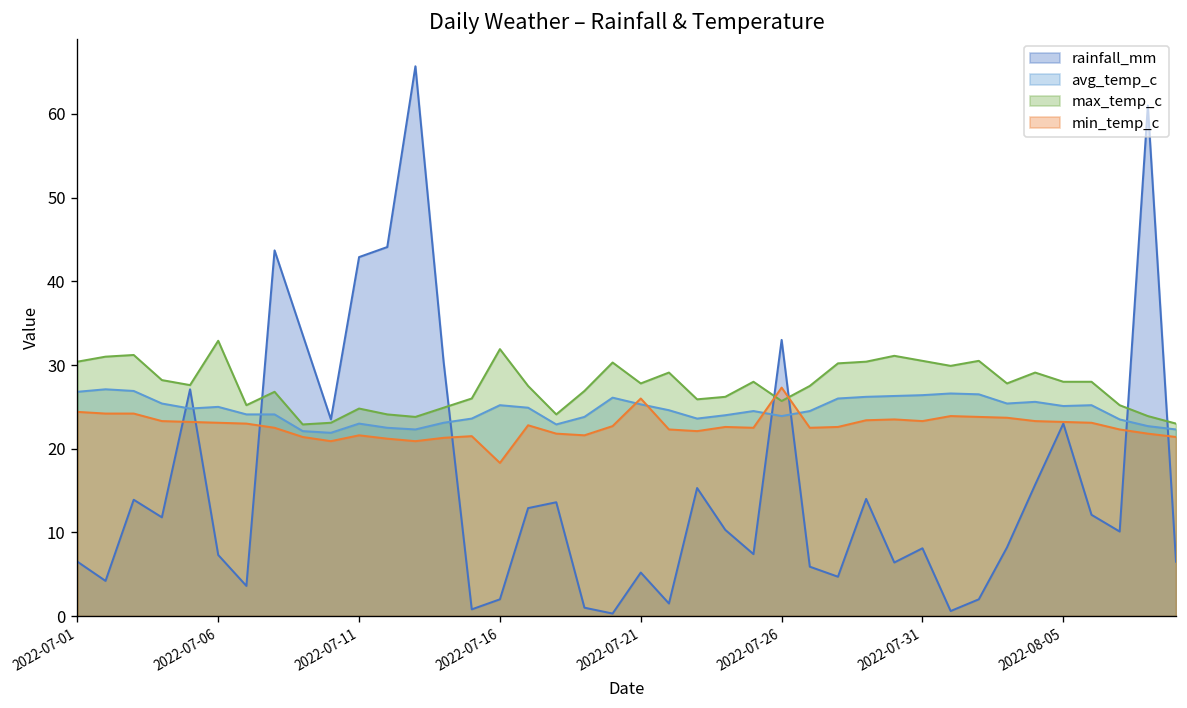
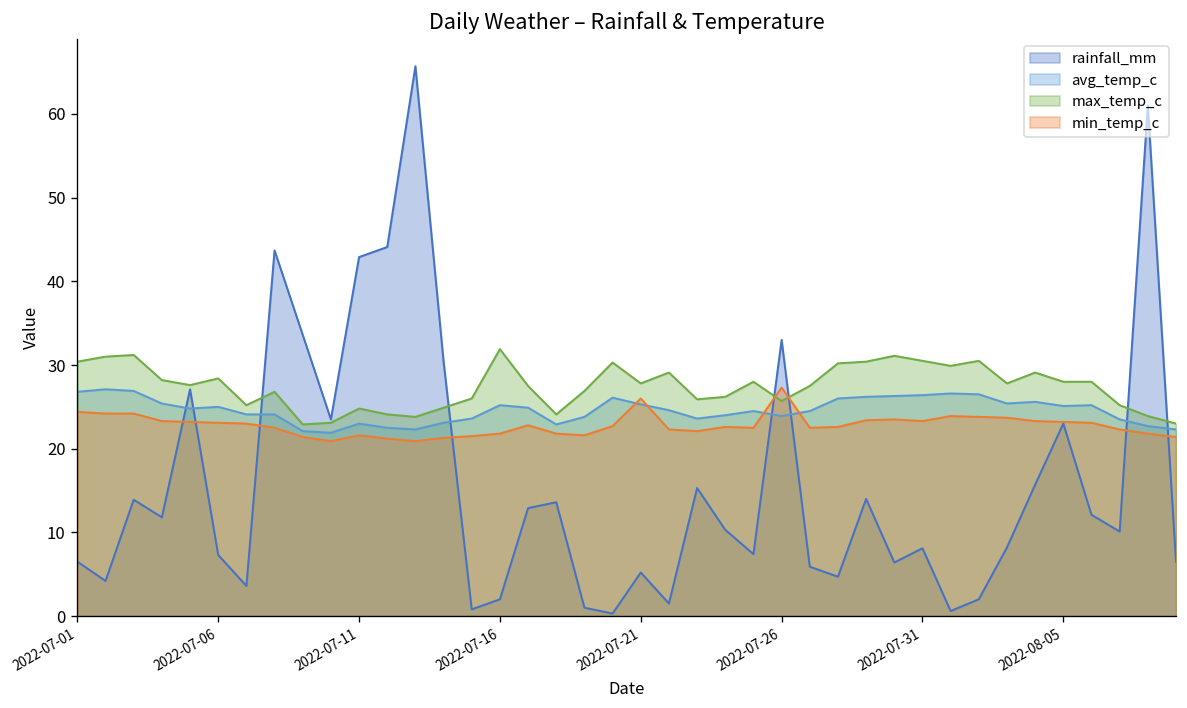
  {
    "max_temp_c": {
      "2022-07-01": 30,
-     "2022-07-06": 33,
+     "2022-07-06": 28,
      "2022-07-11": 25,
      "2022-07-16": 32,
      "2022-07-21": 28,
      "2022-07-26": 26,
      "2022-07-31": 31,
      "2022-08-05": 28
    },
    "min_temp_c": {
      "2022-07-01": 24,
      "2022-07-06": 23,
      "2022-07-11": 22,
-     "2022-07-16": 18,
+     "2022-07-16": 22,
      "2022-07-21": 26,
      "2022-07-26": 27,
      "2022-07-31": 23
    }
  }
